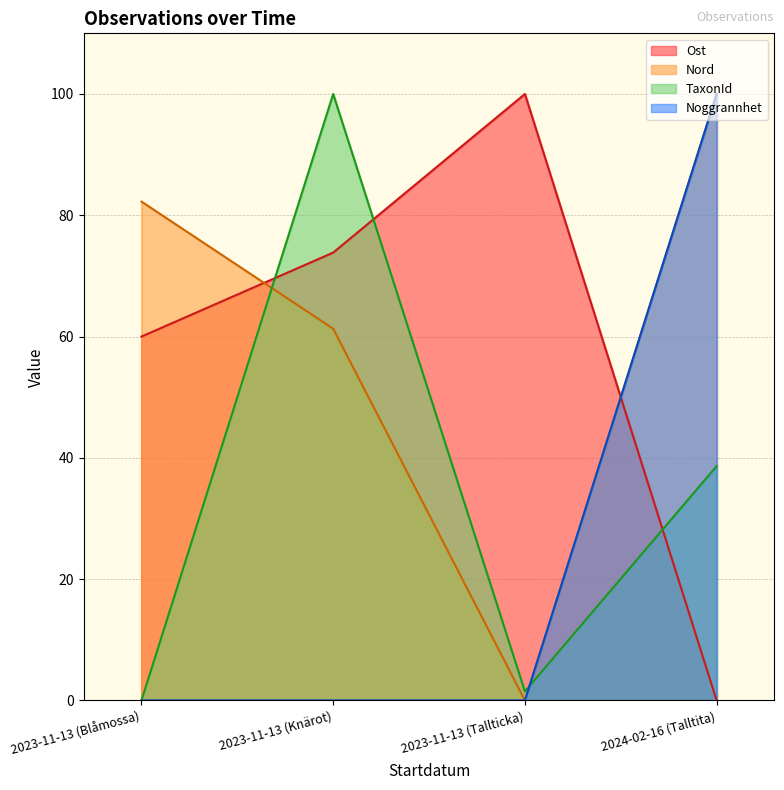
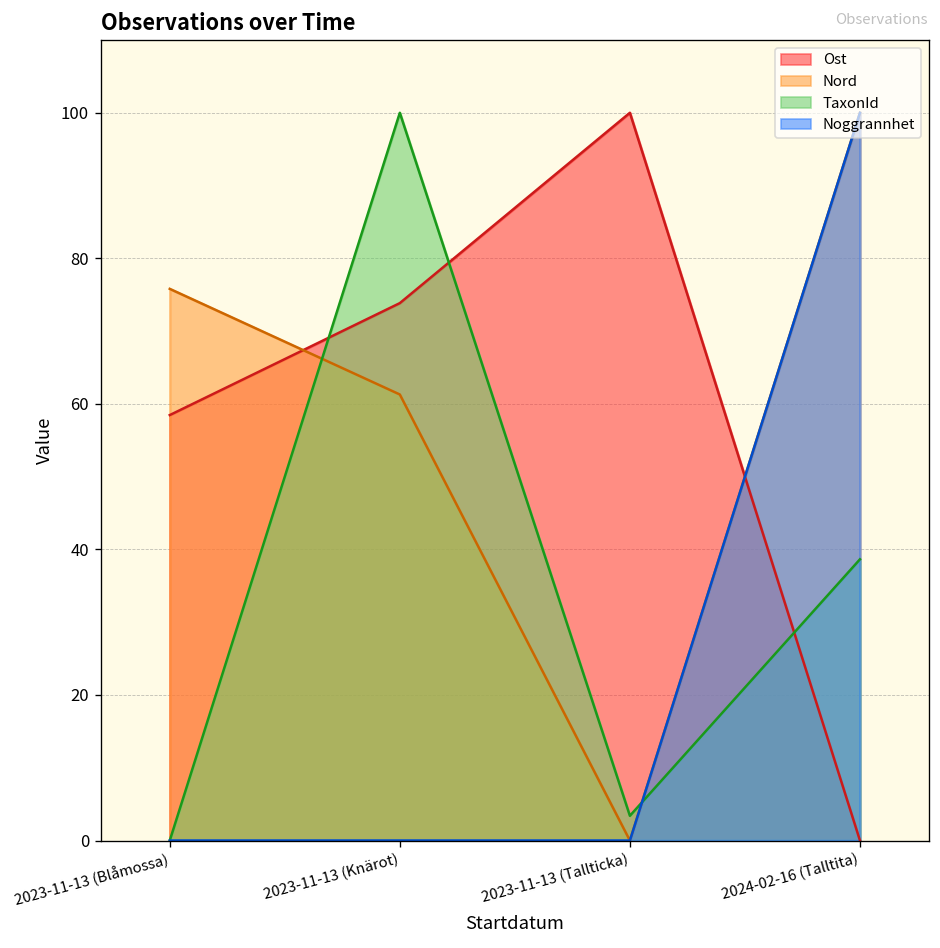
  {
    "Ost": {
-     "2023-11-13 (Blåmossa)": 60,
+     "2023-11-13 (Blåmossa)": 58,
      "2023-11-13 (Knärot)": 74,
      "2023-11-13 (Tallticka)": 100,
      "2024-02-16 (Talltita)": 0
    },
    "Nord": {
-     "2023-11-13 (Blåmossa)": 82,
+     "2023-11-13 (Blåmossa)": 76,
      "2023-11-13 (Knärot)": 61
    },
    "TaxonId": {
      "2023-11-13 (Knärot)": 100,
-     "2023-11-13 (Tallticka)": 1,
+     "2023-11-13 (Tallticka)": 3,
      "2024-02-16 (Talltita)": 39
    },
    "Noggrannhet": {
      "2023-11-13 (Knärot)": 0
    }
  }
